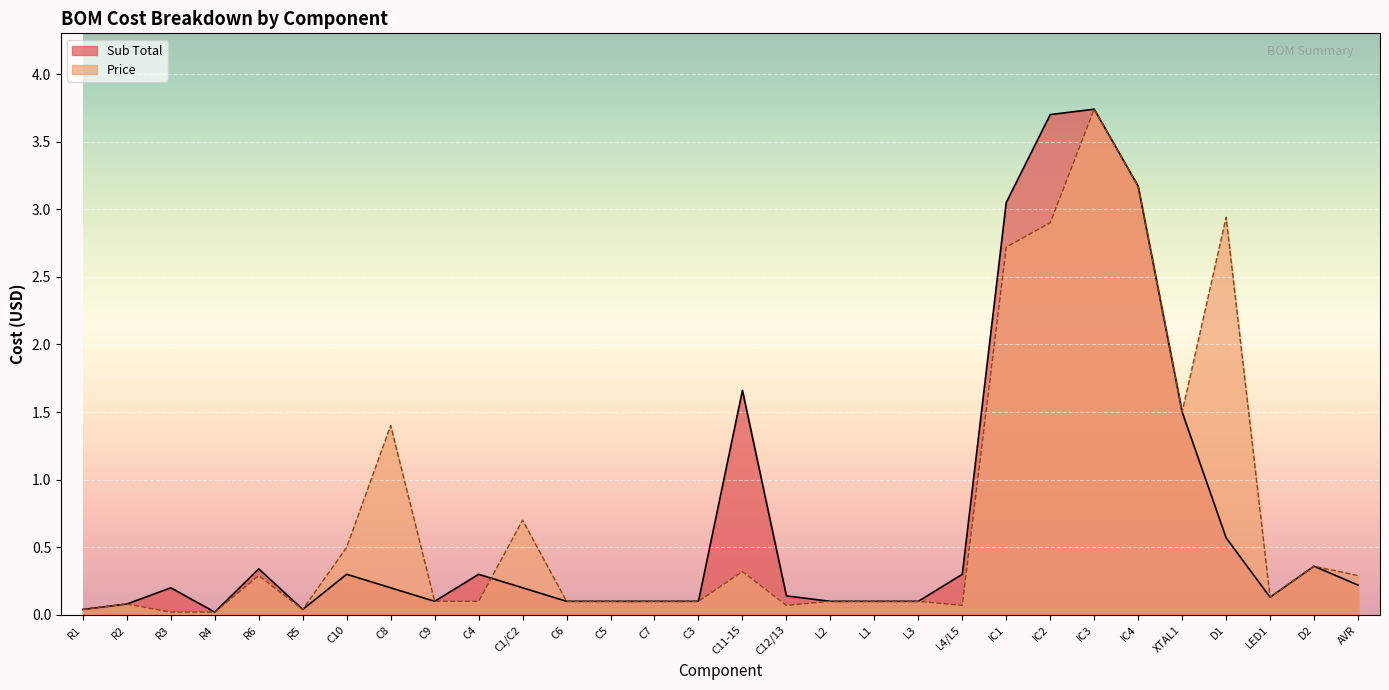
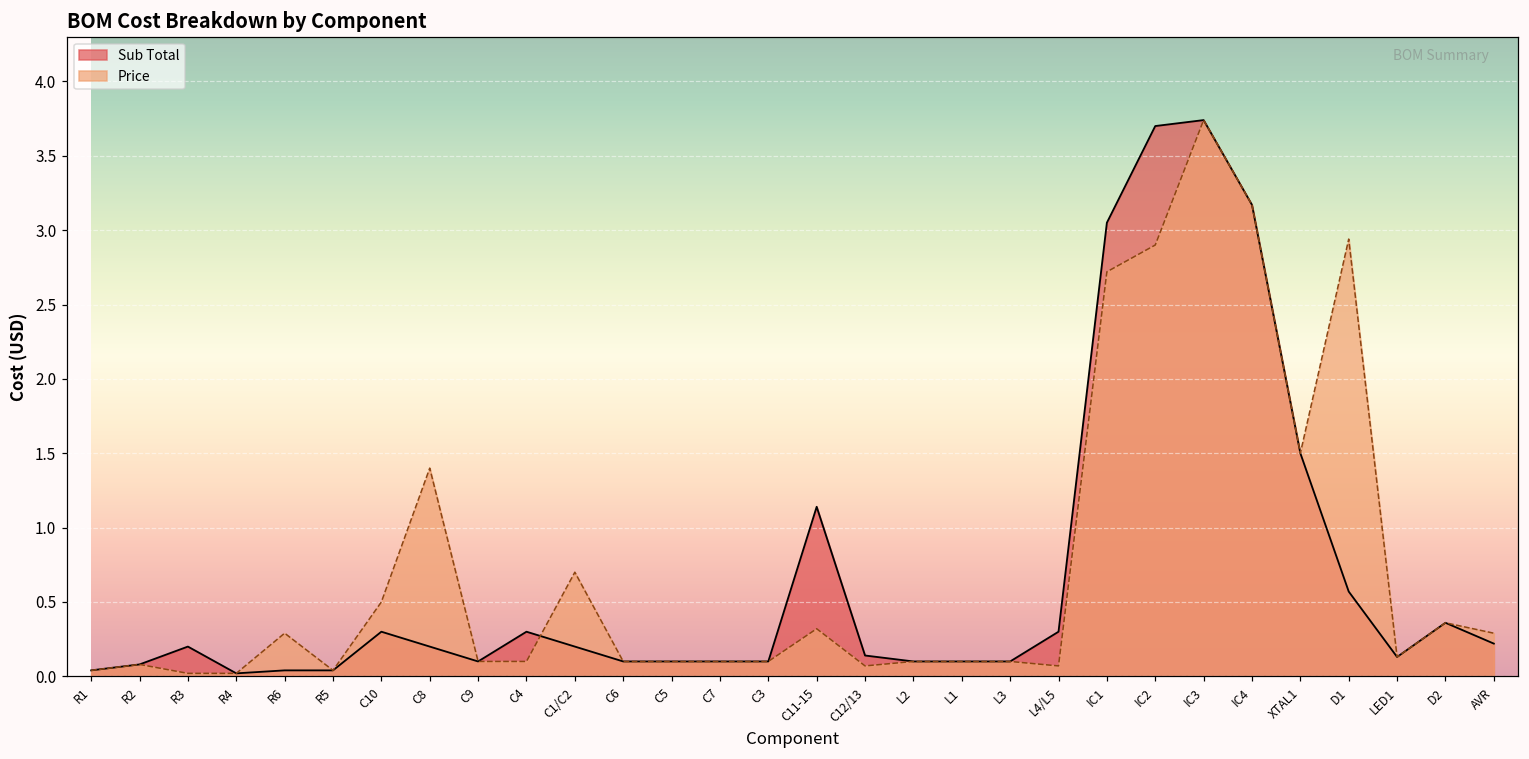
  {
    "Sub Total": {
      "R3": 0.20,
-     "R6": 0.34,
+     "R6": 0.04,
      "C10": 0.30,
      "C8": 0.20,
      "C4": 0.30,
      "C1/C2": 0.20,
-     "C11-15": 1.66,
+     "C11-15": 1.14,
      "C12/13": 0.14,
      "L4/L5": 0.30,
      "IC1": 3.05,
      "IC2": 3.70,
      "D1": 0.57,
      "AVR": 0.22
    },
    "Price": {
      "R3": 0.02,
      "R6": 0.29,
      "C10": 0.50,
      "C8": 1.40,
      "C4": 0.10,
      "C1/C2": 0.70,
      "C11-15": 0.32,
      "C12/13": 0.07,
      "L4/L5": 0.07,
      "IC1": 2.72,
      "IC2": 2.90,
      "D1": 2.94,
      "AVR": 0.29
    }
  }
